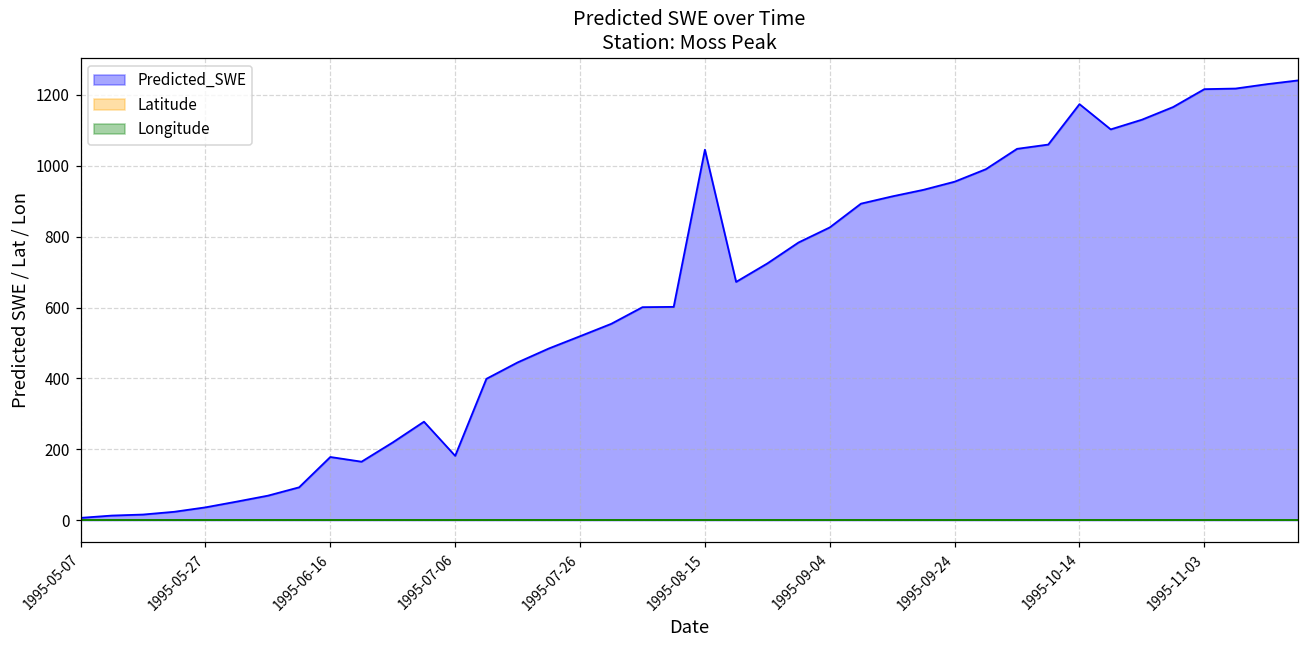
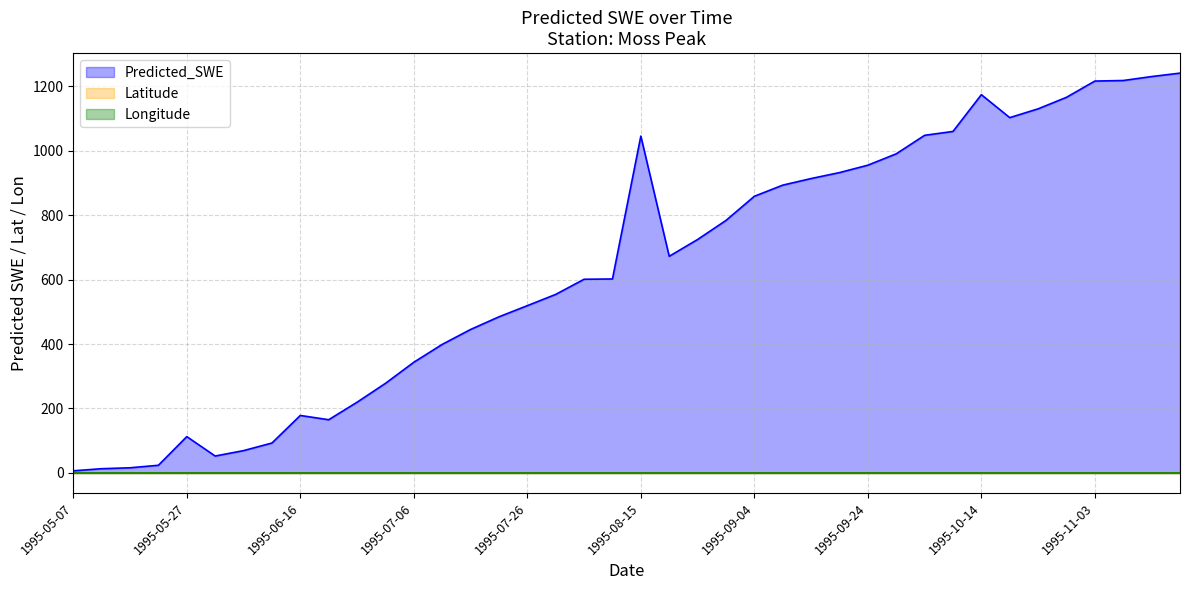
  {
    "Predicted_SWE": {
-     "1995-05-27": 40,
+     "1995-05-27": 110,
      "1995-06-16": 180,
-     "1995-07-06": 180,
+     "1995-07-06": 340,
      "1995-07-26": 520,
      "1995-08-15": 1050,
-     "1995-09-04": 830,
+     "1995-09-04": 860,
      "1995-09-24": 950,
      "1995-10-14": 1170,
      "1995-11-03": 1220
    },
    "Longitude": {
      "1995-05-27": 0,
      "1995-06-16": 0,
      "1995-07-06": 0,
      "1995-07-26": 0,
      "1995-08-15": 0,
      "1995-09-04": 0,
      "1995-09-24": 0,
      "1995-10-14": 0,
      "1995-11-03": 0
    }
  }
